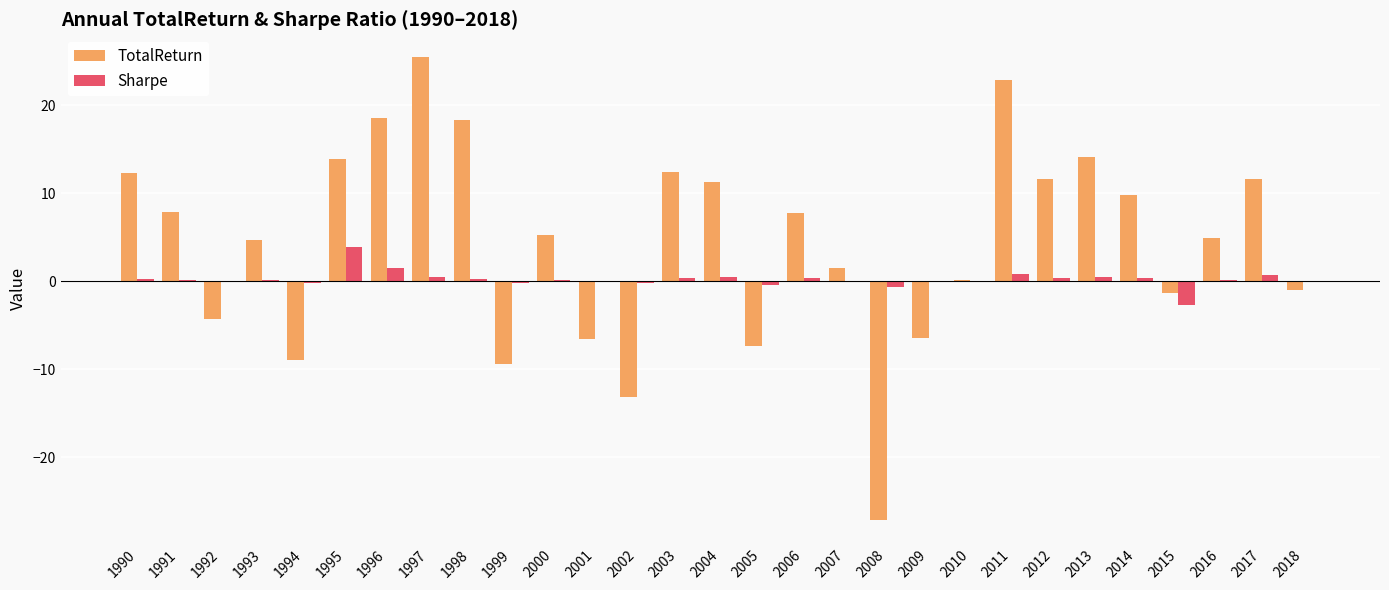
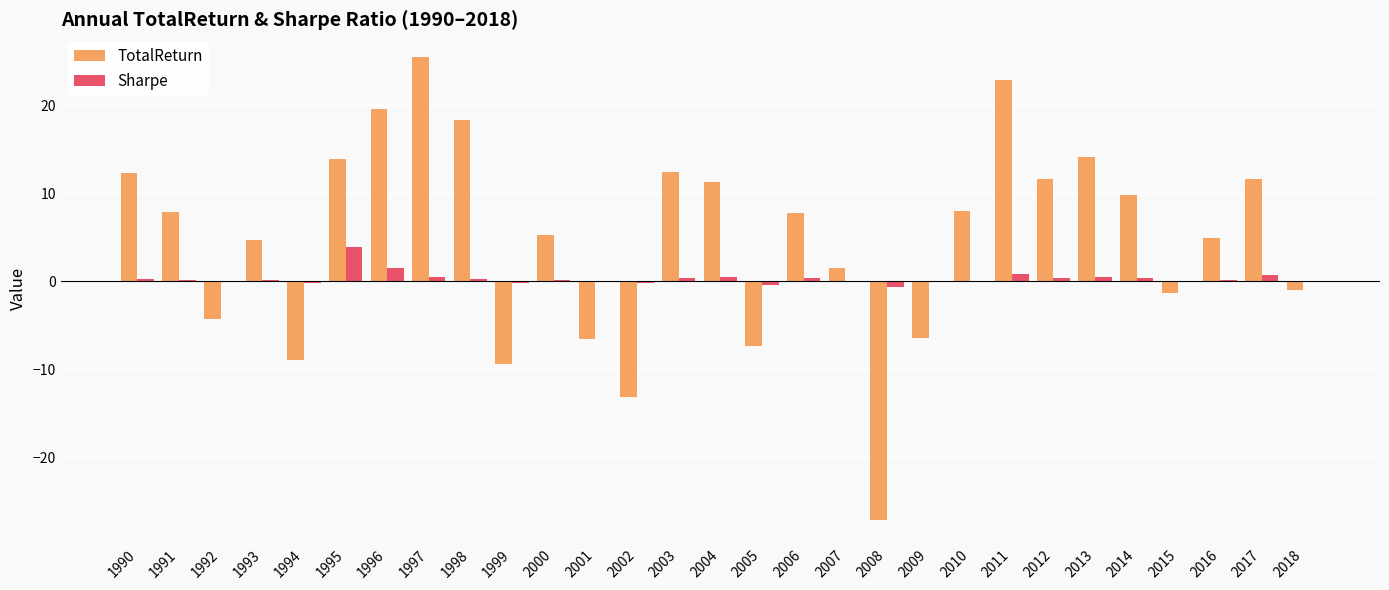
  {
    "TotalReturn": {
      "1990": 12,
      "1991": 8,
      "1992": -4,
      "1993": 5,
      "1994": -9,
      "1995": 14,
-     "1996": 18,
+     "1996": 20,
      "1997": 25,
      "1998": 18,
      "1999": -9,
      "2000": 5,
      "2001": -6,
      "2002": -13,
      "2003": 12,
      "2004": 11,
      "2005": -7,
      "2006": 8,
      "2007": 1,
      "2008": -27,
      "2009": -6,
-     "2010": 0,
+     "2010": 8,
      "2011": 23,
      "2012": 12,
      "2013": 14,
      "2014": 10,
      "2015": -1,
      "2016": 5,
      "2017": 12,
      "2018": -1
    },
    "Sharpe": {
      "1990": 0,
      "1995": 4,
      "1996": 2,
      "1997": 1,
      "2003": 0,
      "2004": 0,
      "2005": 0,
      "2006": 0,
      "2008": -1,
      "2011": 1,
      "2012": 0,
      "2013": 1,
      "2014": 0,
-     "2015": -3,
+     "2015": 0,
      "2017": 1
    }
  }
